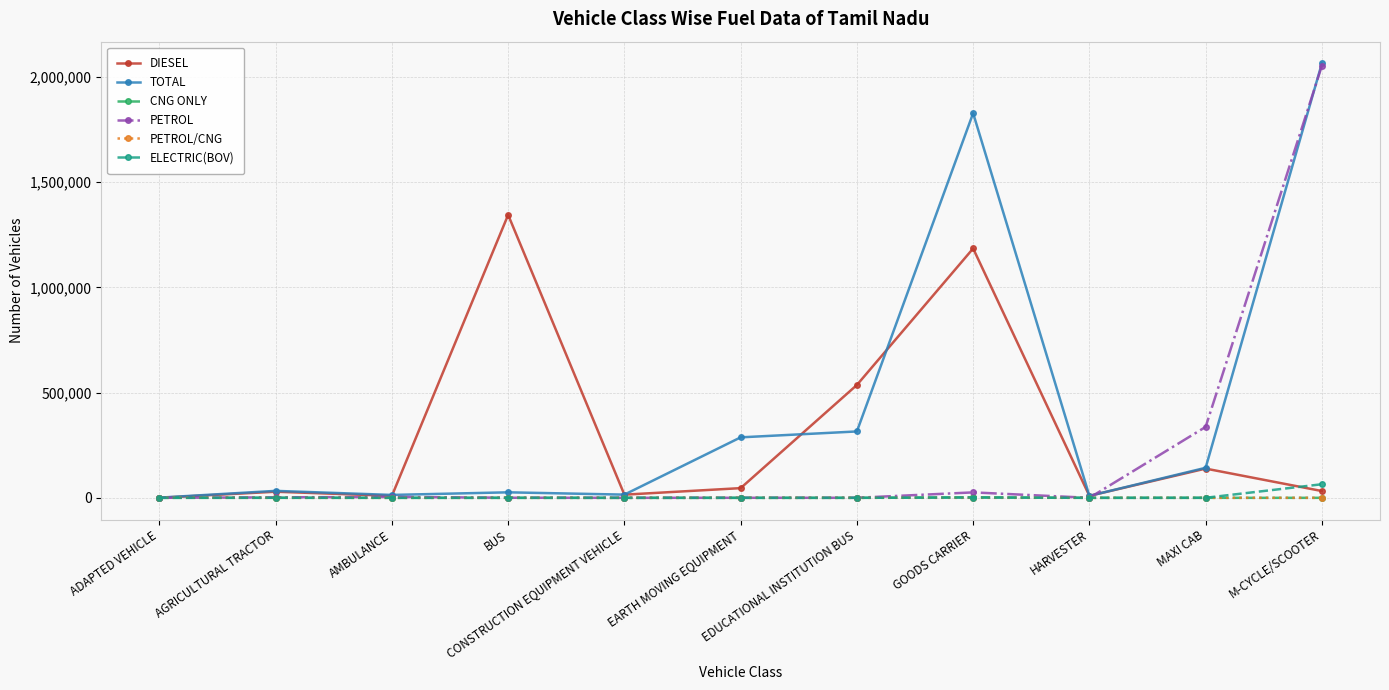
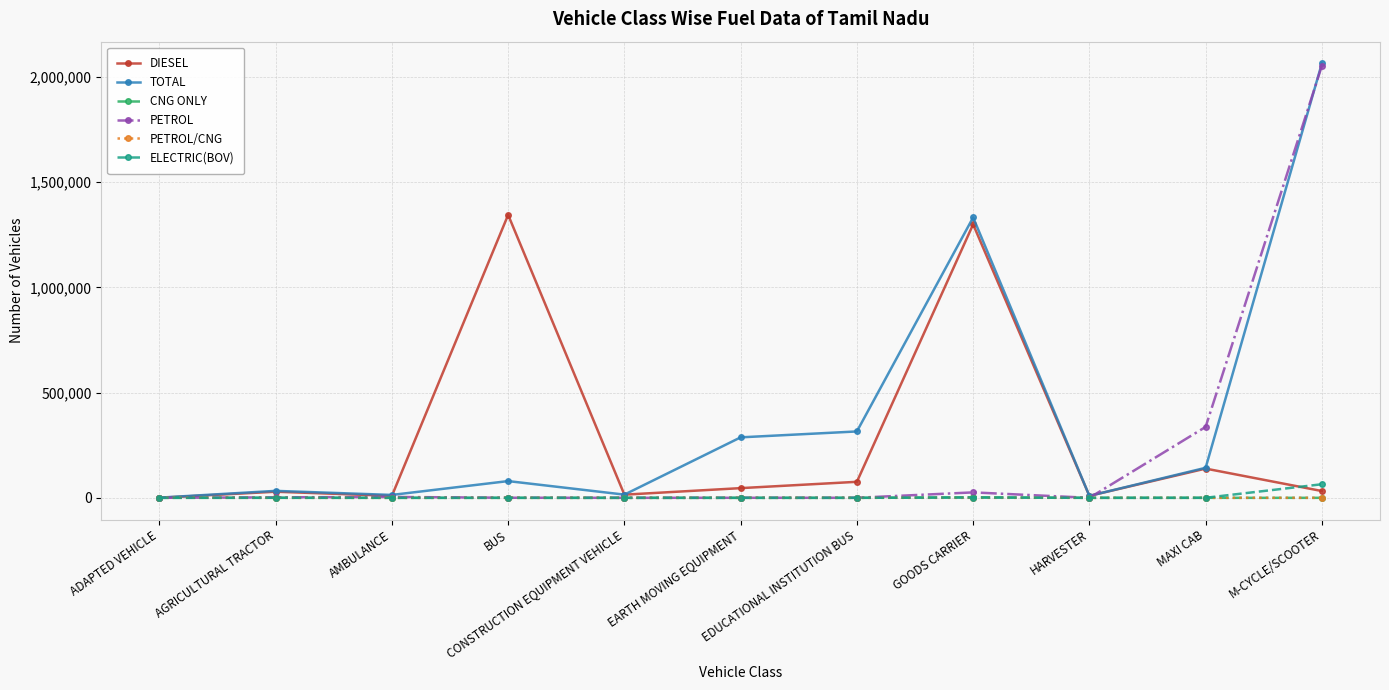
  {
    "DIESEL": {
      "BUS": "1,340,000",
      "EARTH MOVING EQUIPMENT": "50,000",
-     "EDUCATIONAL INSTITUTION BUS": "540,000",
-     "GOODS CARRIER": "1,180,000",
+     "EDUCATIONAL INSTITUTION BUS": "80,000",
+     "GOODS CARRIER": "1,300,000",
      "M-CYCLE/SCOOTER": "30,000"
    },
    "TOTAL": {
-     "BUS": "30,000",
+     "BUS": "80,000",
      "EARTH MOVING EQUIPMENT": "290,000",
      "EDUCATIONAL INSTITUTION BUS": "320,000",
-     "GOODS CARRIER": "1,830,000"
+     "GOODS CARRIER": "1,330,000"
    },
    "PETROL": {
      "GOODS CARRIER": "30,000",
      "MAXI CAB": "340,000"
    }
  }
